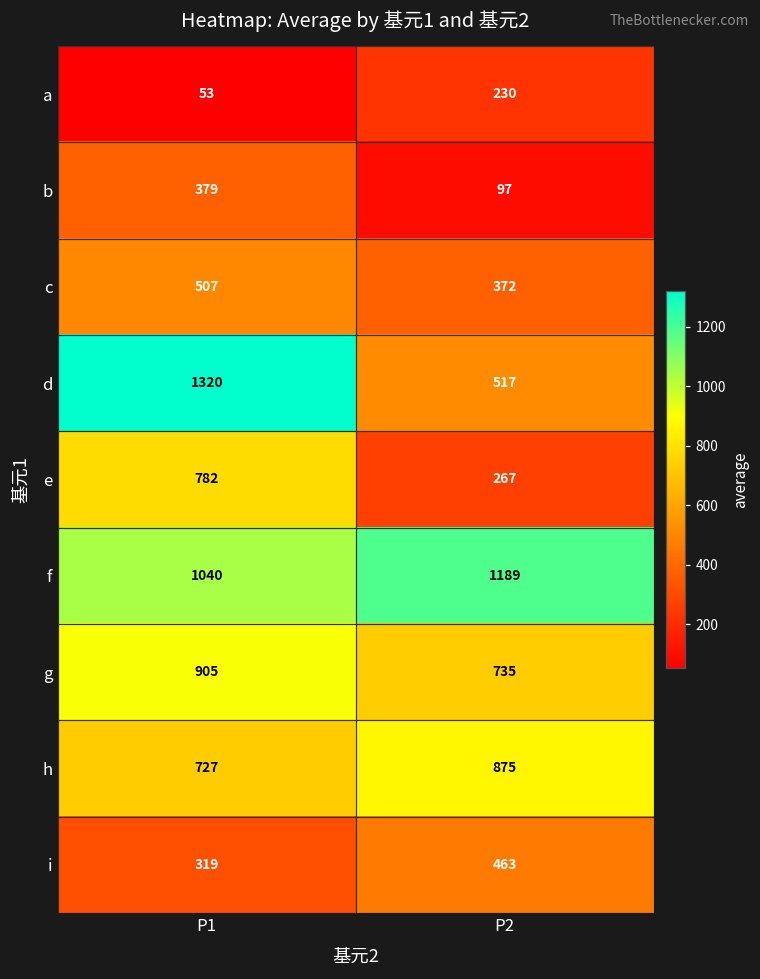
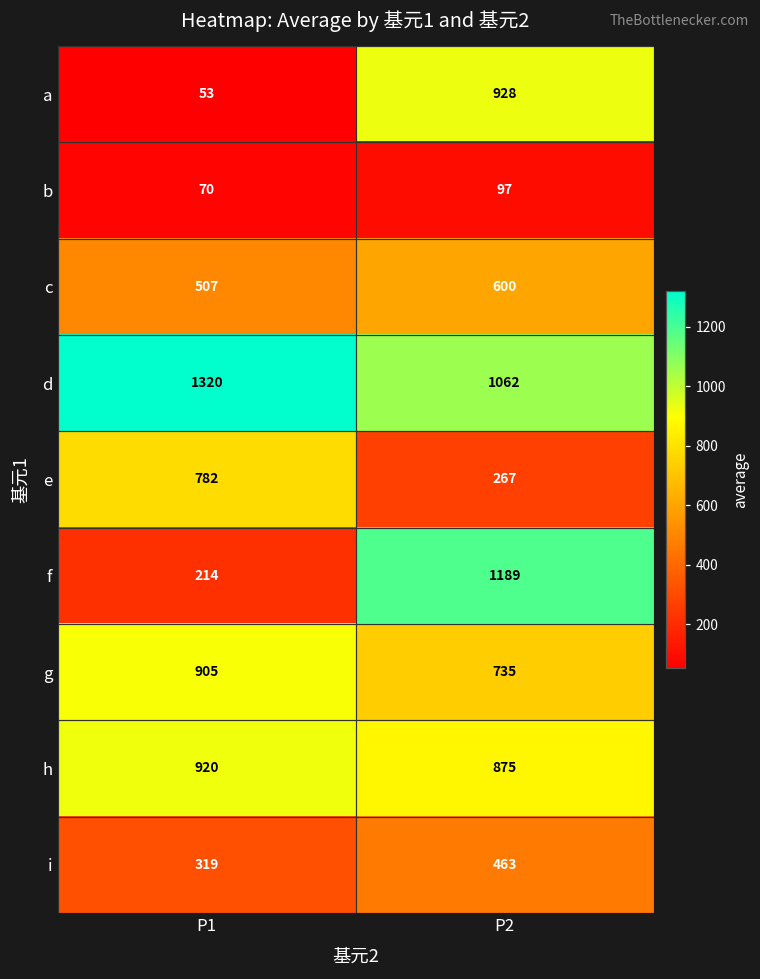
  {
    "a": {
      "P1": 53,
-     "P2": 230
+     "P2": 928
    },
    "b": {
-     "P1": 379,
+     "P1": 70,
      "P2": 97
    },
    "c": {
      "P1": 507,
-     "P2": 372
+     "P2": 600
    },
    "d": {
      "P1": 1320,
-     "P2": 517
+     "P2": 1062
    },
    "e": {
      "P1": 782,
      "P2": 267
    },
    "f": {
-     "P1": 1040,
+     "P1": 214,
      "P2": 1189
    },
    "g": {
      "P1": 905,
      "P2": 735
    },
    "h": {
-     "P1": 727,
+     "P1": 920,
      "P2": 875
    },
    "i": {
      "P1": 319,
      "P2": 463
    }
  }
